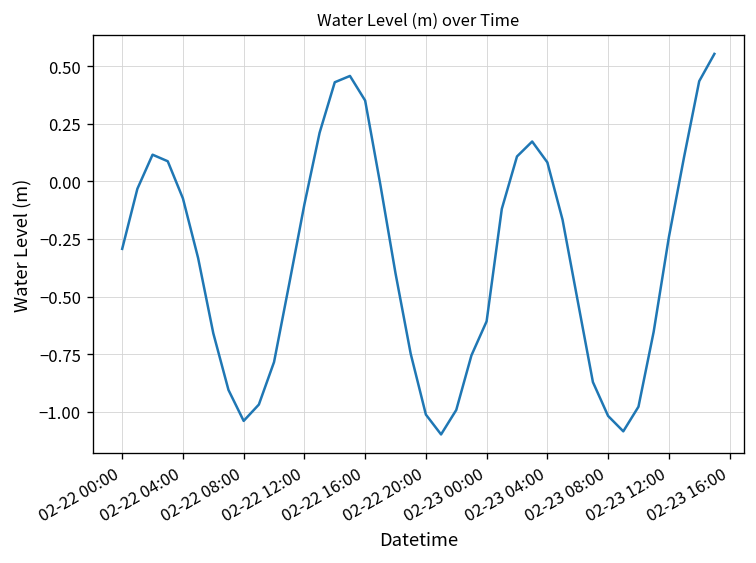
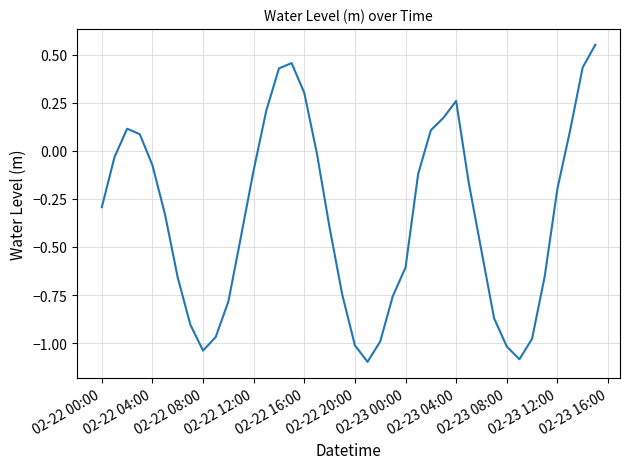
  {
    "02-22 00:00": -0.29,
    "02-22 04:00": -0.07,
    "02-22 08:00": -1.04,
    "02-22 12:00": -0.10,
-   "02-22 16:00": 0.35,
+   "02-22 16:00": 0.30,
    "02-22 20:00": -1.01,
    "02-23 00:00": -0.61,
-   "02-23 04:00": 0.08,
+   "02-23 04:00": 0.26,
    "02-23 08:00": -1.02,
-   "02-23 12:00": -0.24
+   "02-23 12:00": -0.20
  }
